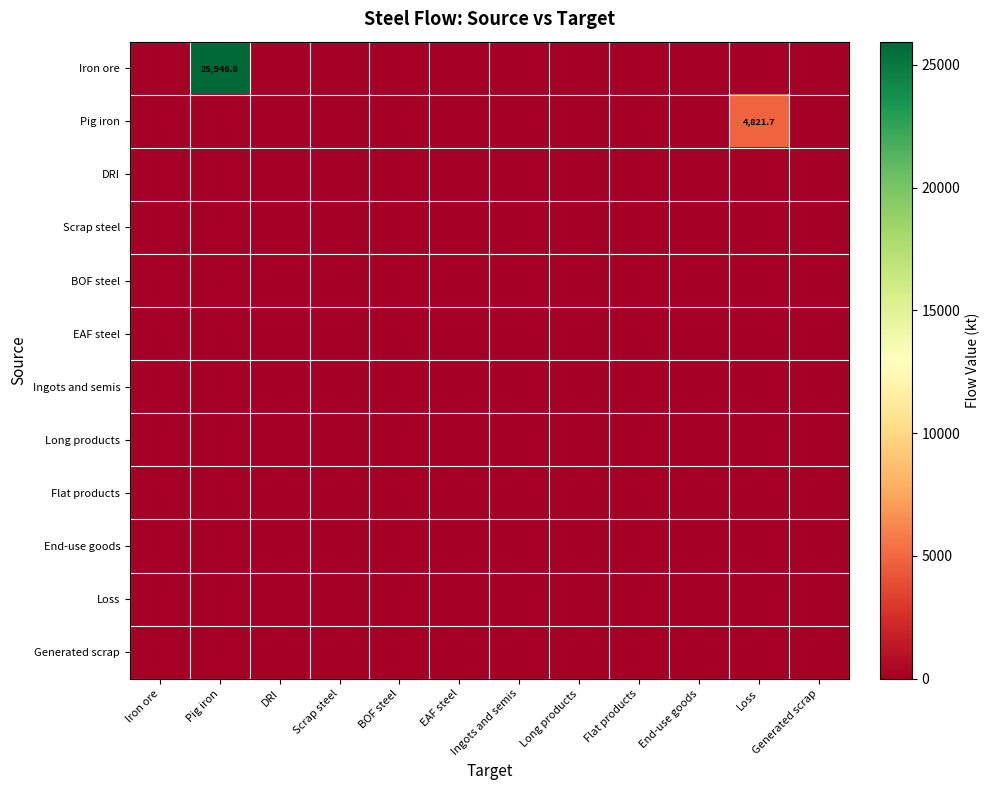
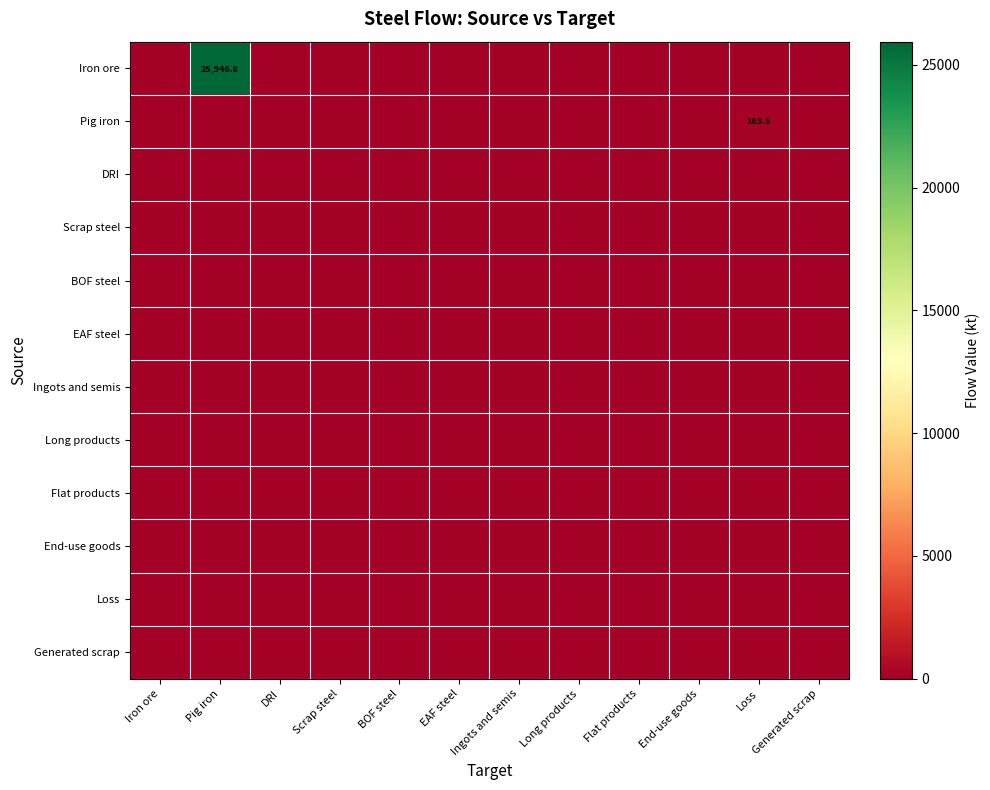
  {
    "Iron ore": {
      "Pig iron": "25,946.8"
    },
    "Pig iron": {
-     "Loss": "4,821.7"
+     "Loss": "163.5"
    }
  }
